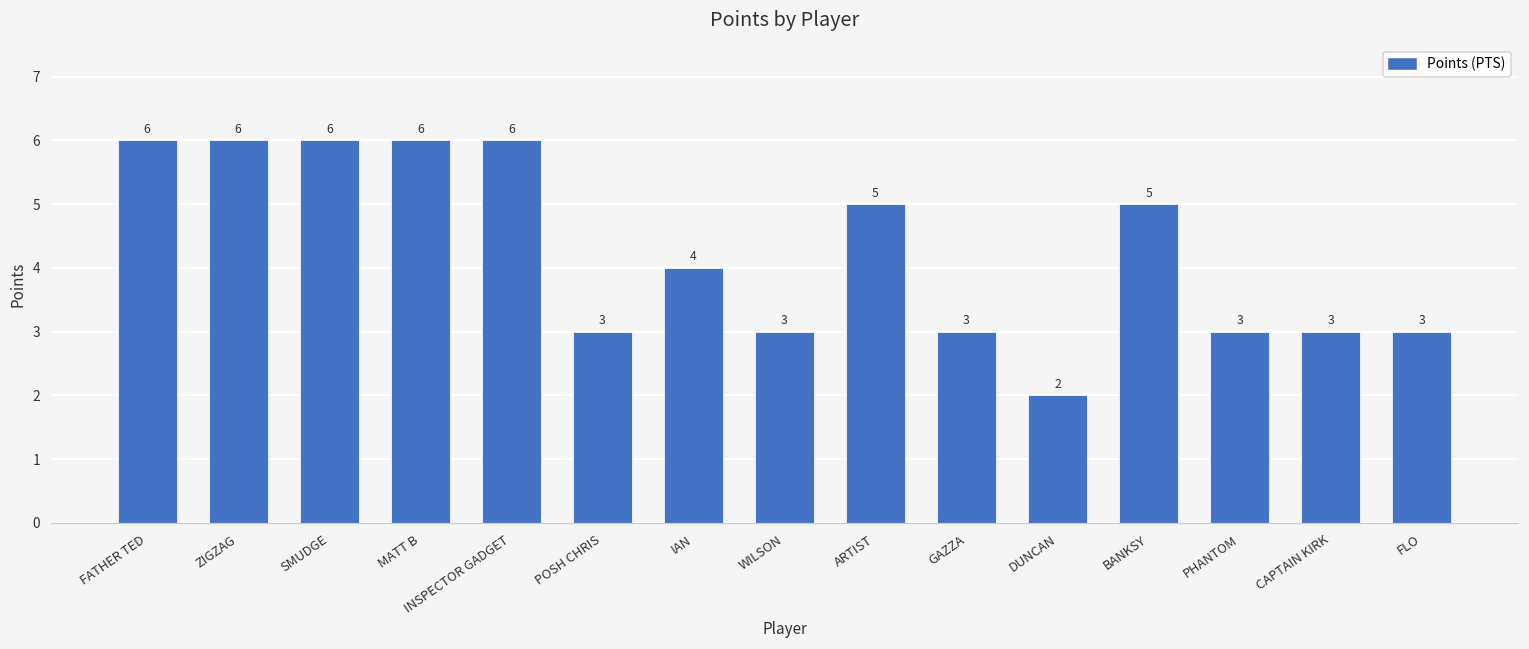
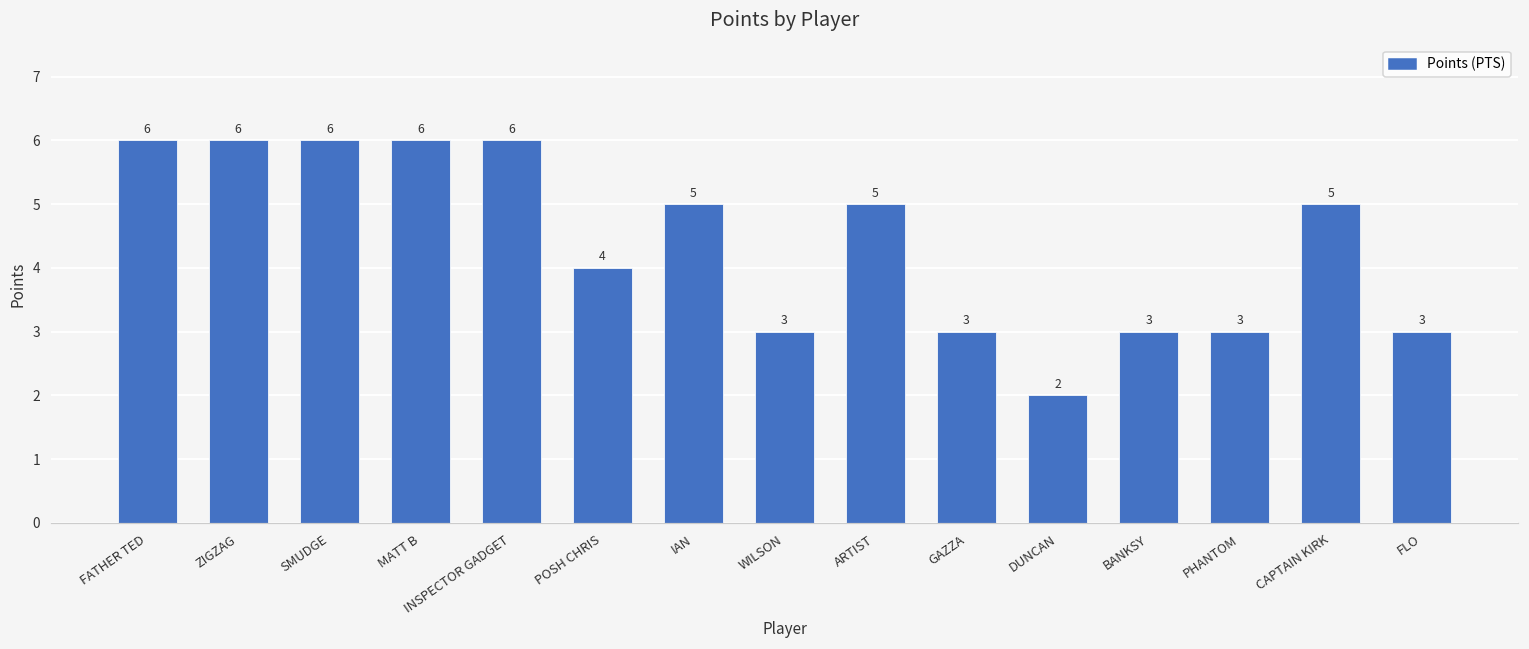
  {
    "FATHER TED": 6,
    "ZIGZAG": 6,
    "SMUDGE": 6,
    "MATT B": 6,
    "INSPECTOR GADGET": 6,
-   "POSH CHRIS": 3,
-   "IAN": 4,
+   "POSH CHRIS": 4,
+   "IAN": 5,
    "WILSON": 3,
    "ARTIST": 5,
    "GAZZA": 3,
    "DUNCAN": 2,
-   "BANKSY": 5,
+   "BANKSY": 3,
    "PHANTOM": 3,
-   "CAPTAIN KIRK": 3,
+   "CAPTAIN KIRK": 5,
    "FLO": 3
  }
